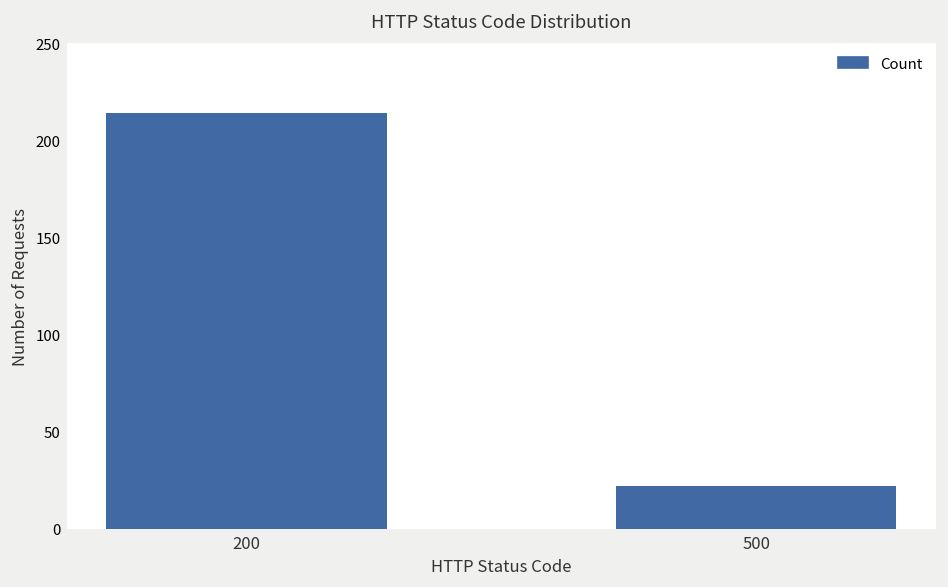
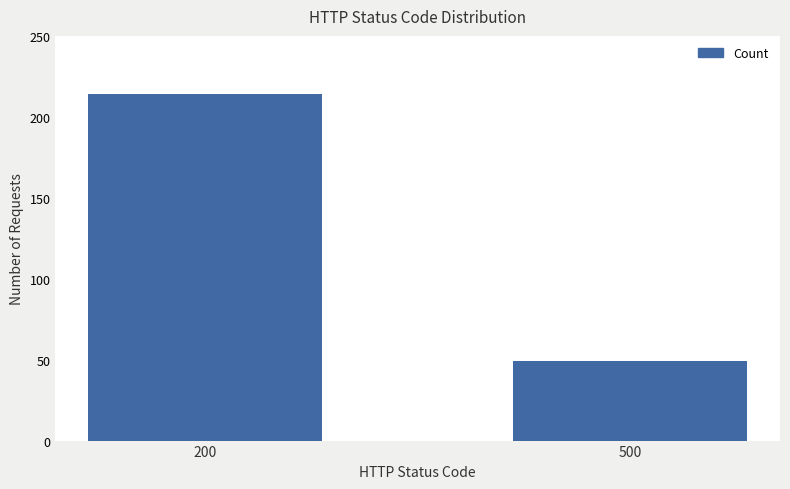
  {
    "200": 214,
-   "500": 22
+   "500": 49
  }
